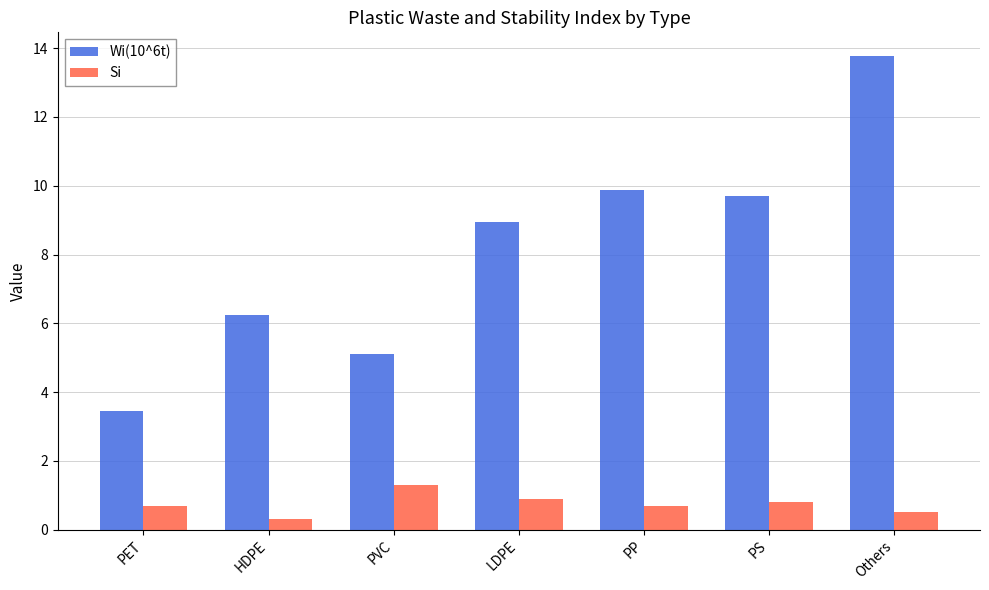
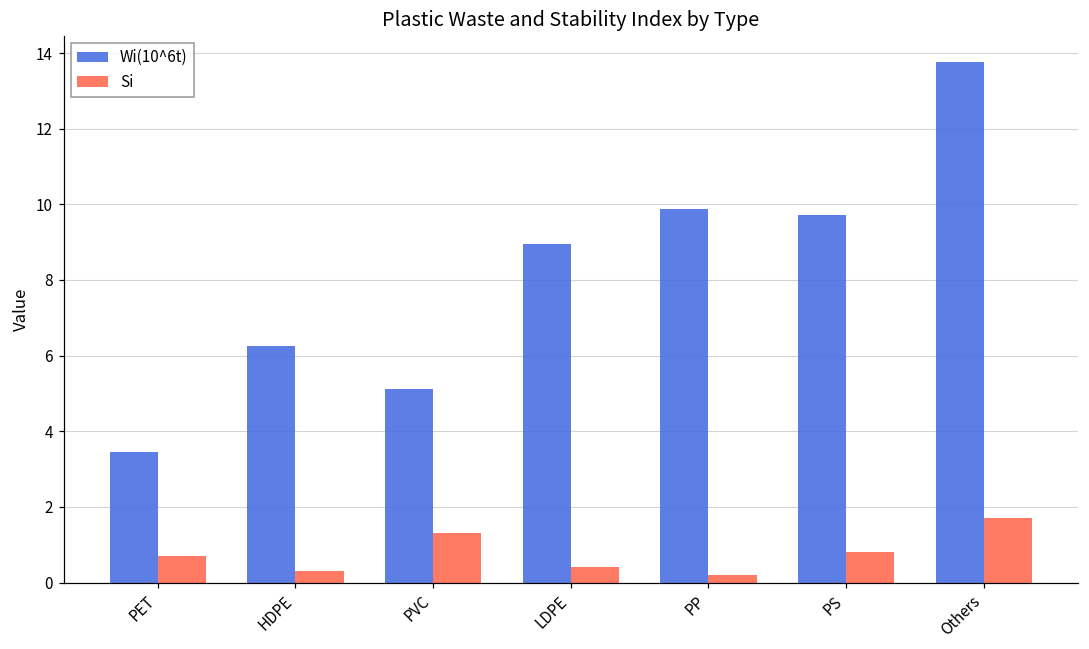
  {
    "Wi(10^6t)": {
      "PET": 3.5,
      "HDPE": 6.2,
      "PVC": 5.1,
      "LDPE": 9.0,
      "PP": 9.9,
      "PS": 9.7,
      "Others": 13.8
    },
    "Si": {
      "PET": 0.7,
      "HDPE": 0.3,
      "PVC": 1.3,
-     "LDPE": 0.9,
-     "PP": 0.7,
+     "LDPE": 0.4,
+     "PP": 0.2,
      "PS": 0.8,
-     "Others": 0.5
+     "Others": 1.7
    }
  }
